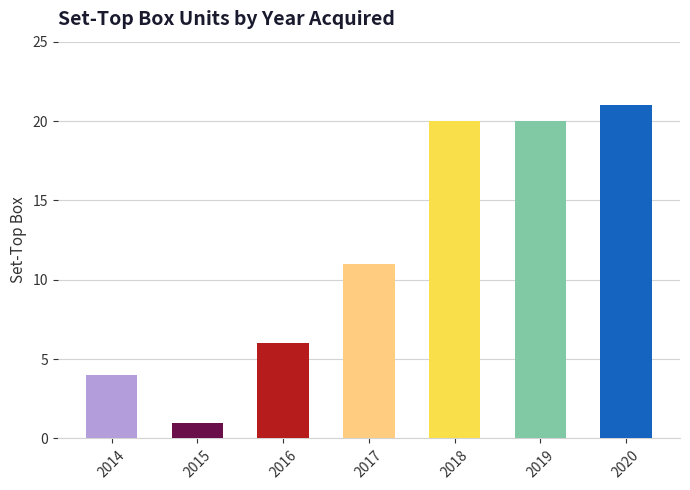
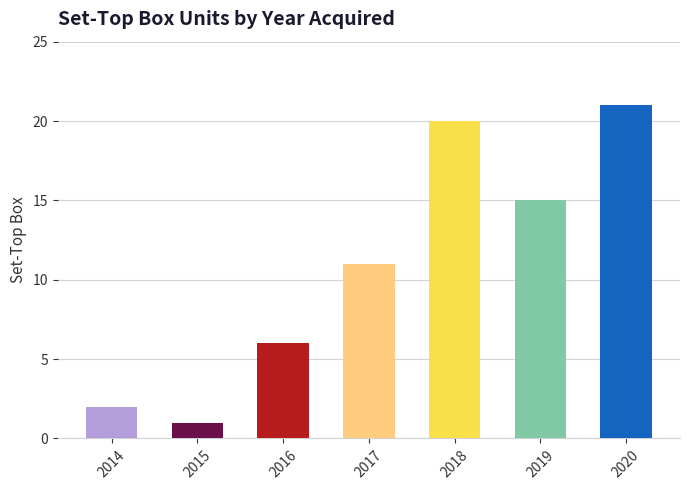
  {
-   "2014": 4,
+   "2014": 2,
    "2015": 1,
    "2016": 6,
    "2017": 11,
    "2018": 20,
-   "2019": 20,
+   "2019": 15,
    "2020": 21
  }
